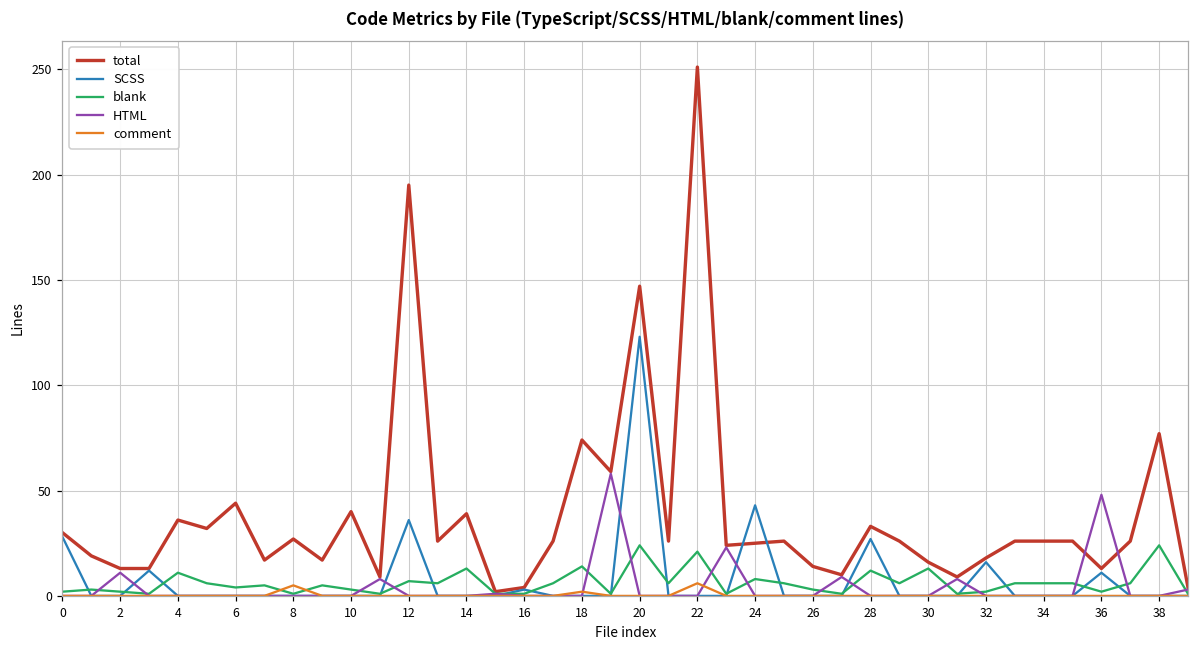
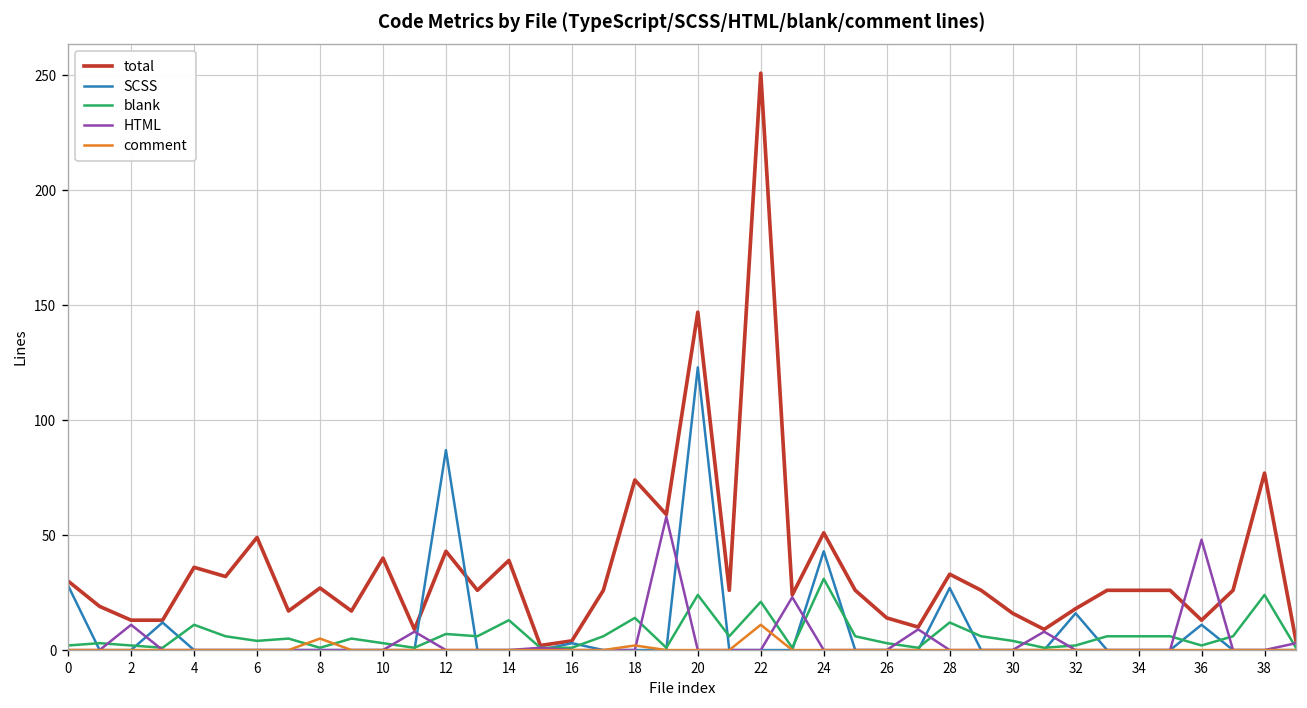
  {
    "total": {
      "0": 30,
      "2": 13,
      "4": 36,
-     "6": 44,
+     "6": 49,
      "8": 27,
      "10": 40,
-     "12": 195,
+     "12": 43,
      "14": 39,
      "18": 74,
      "20": 147,
      "22": 251,
-     "24": 25,
+     "24": 51,
      "26": 14,
      "28": 33,
      "30": 16,
      "32": 18,
      "34": 26,
      "36": 13,
      "38": 77
    },
    "SCSS": {
      "0": 28,
-     "12": 36,
+     "12": 87,
      "20": 123,
      "24": 43,
      "28": 27,
      "32": 16,
      "36": 11
    },
    "blank": {
      "0": 2,
      "2": 2,
      "4": 11,
      "6": 4,
      "10": 3,
      "12": 7,
      "14": 13,
      "18": 14,
      "20": 24,
      "22": 21,
-     "24": 8,
+     "24": 31,
      "26": 3,
      "28": 12,
-     "30": 13,
+     "30": 4,
      "32": 2,
      "34": 6,
      "36": 2,
      "38": 24
    },
    "HTML": {
      "2": 11,
      "36": 48
    },
    "comment": {
      "8": 5,
      "18": 2,
-     "22": 6,
+     "22": 11,
      "36": 0
    }
  }
